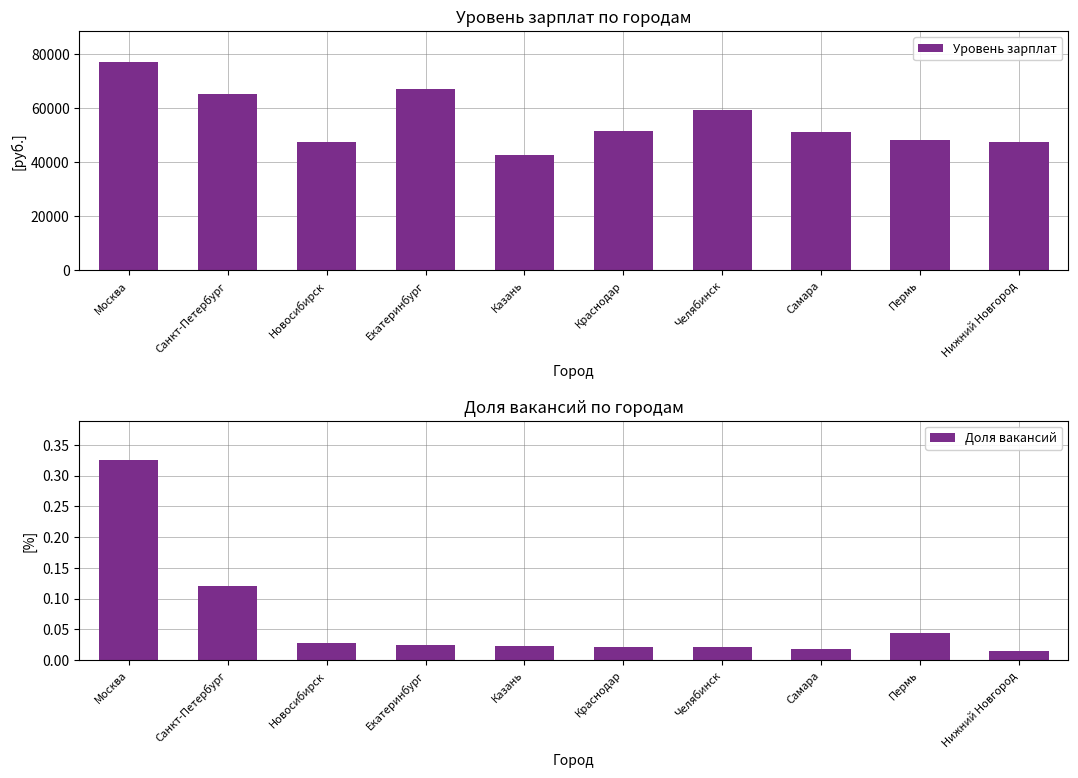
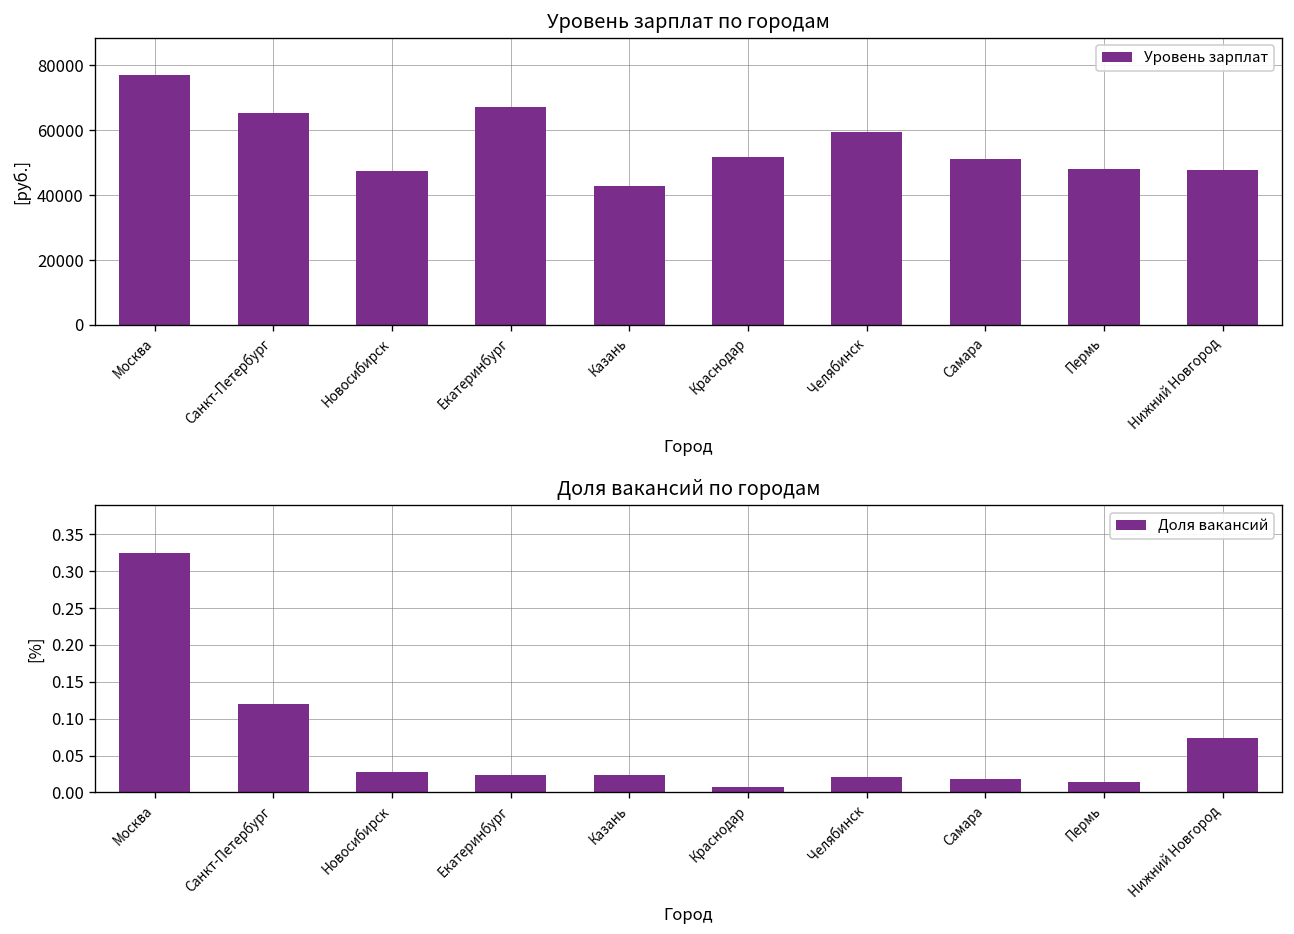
  {
    "Уровень зарплат по городам": {
      "Москва": 77000,
      "Санкт-Петербург": 65000,
      "Новосибирск": 47000,
      "Екатеринбург": 67000,
      "Казань": 43000,
      "Краснодар": 52000,
      "Челябинск": 59000,
      "Самара": 51000,
      "Пермь": 48000,
      "Нижний Новгород": 48000
    },
    "Доля вакансий по городам": {
      "Москва": 0.32,
      "Санкт-Петербург": 0.12,
      "Новосибирск": 0.03,
      "Екатеринбург": 0.02,
      "Казань": 0.02,
-     "Краснодар": 0.02,
+     "Краснодар": 0.01,
      "Челябинск": 0.02,
      "Самара": 0.02,
-     "Пермь": 0.04,
-     "Нижний Новгород": 0.01
+     "Пермь": 0.01,
+     "Нижний Новгород": 0.07
    }
  }
